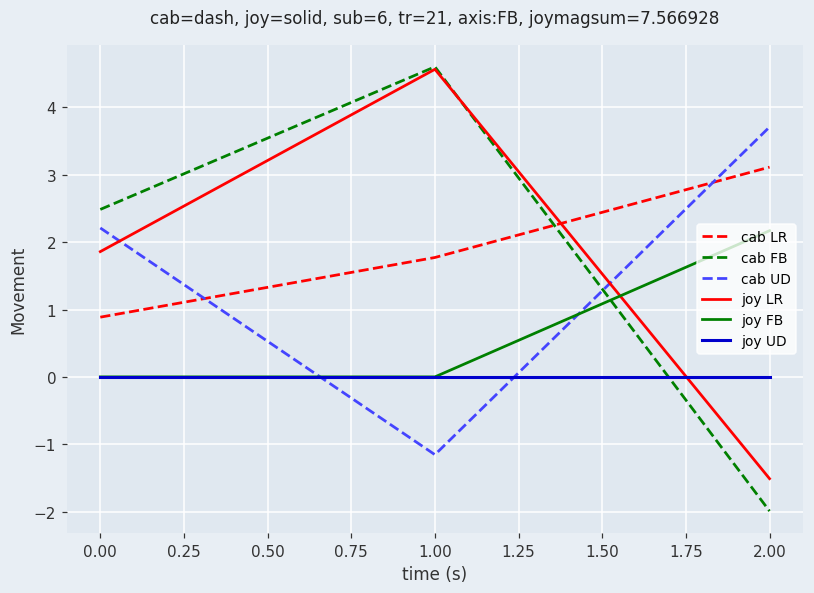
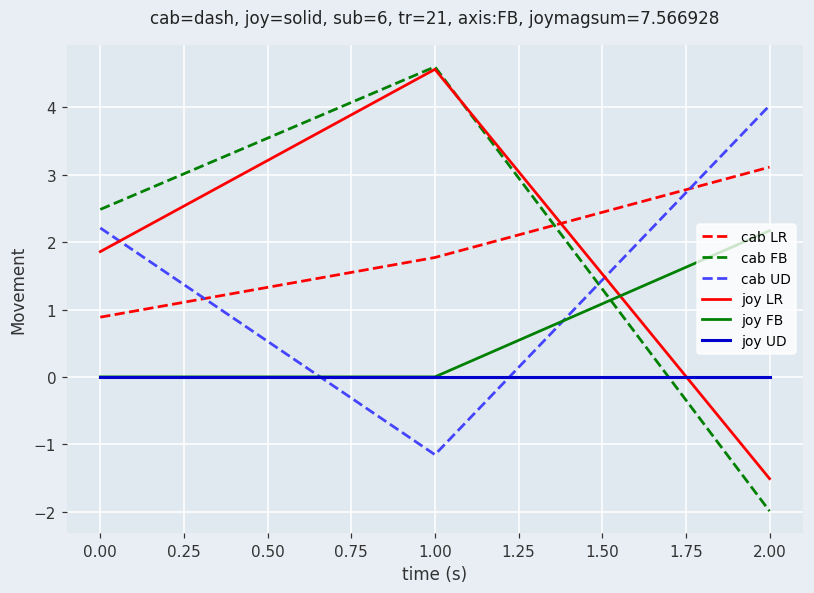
  {
    "cab UD": {
      "0.00": 2.2,
      "1.00": -1.2,
-     "2.00": 3.7
+     "2.00": 4.0
    },
    "joy UD": {
      "2.00": 0.0
    }
  }
